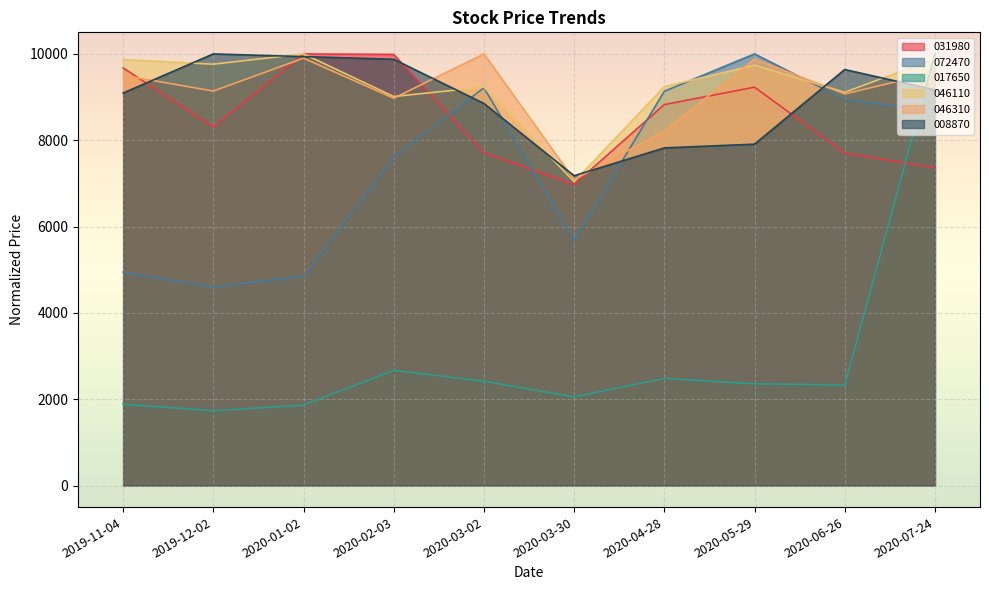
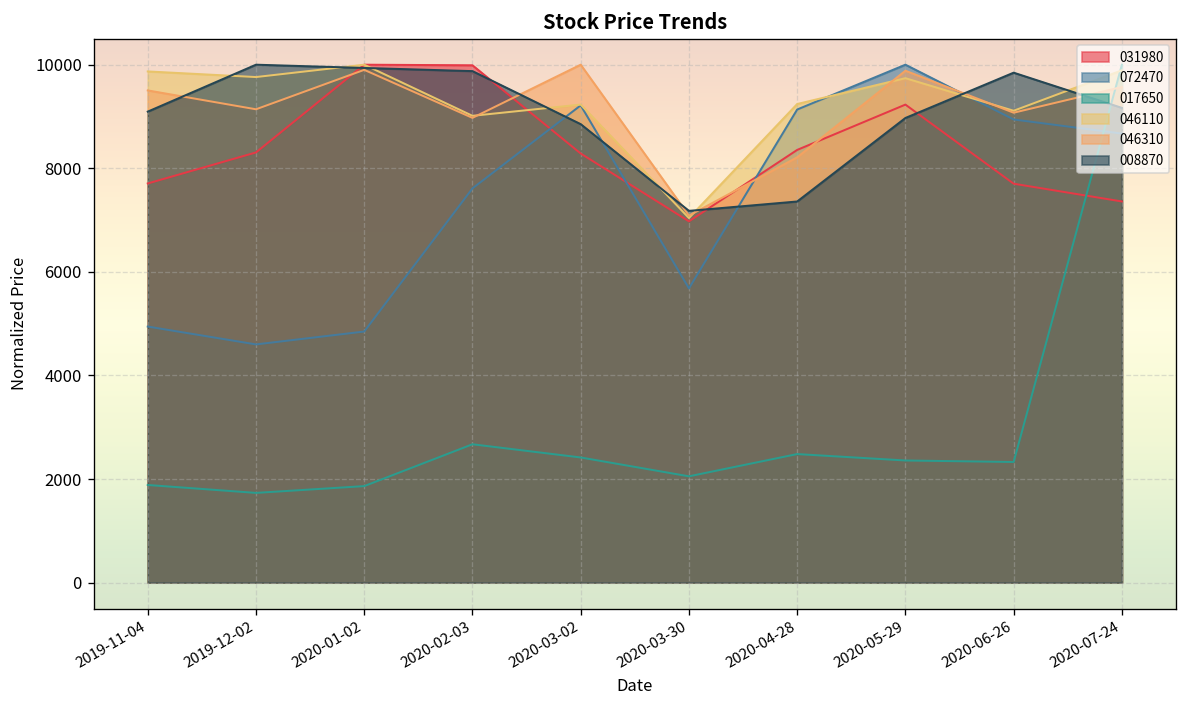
  {
    "031980": {
-     "2019-11-04": 9700,
+     "2019-11-04": 7700,
      "2019-12-02": 8300,
      "2020-02-03": 10000,
-     "2020-03-02": 7700,
+     "2020-03-02": 8300,
      "2020-03-30": 7000,
-     "2020-04-28": 8800,
+     "2020-04-28": 8400,
      "2020-05-29": 9200,
      "2020-06-26": 7700,
      "2020-07-24": 7400
    },
    "008870": {
      "2019-11-04": 9100,
      "2019-12-02": 10000,
      "2020-02-03": 9900,
      "2020-03-02": 8900,
      "2020-03-30": 7200,
-     "2020-04-28": 7800,
-     "2020-05-29": 7900,
-     "2020-06-26": 9600
+     "2020-04-28": 7400,
+     "2020-05-29": 9000,
+     "2020-06-26": 9800
    }
  }
